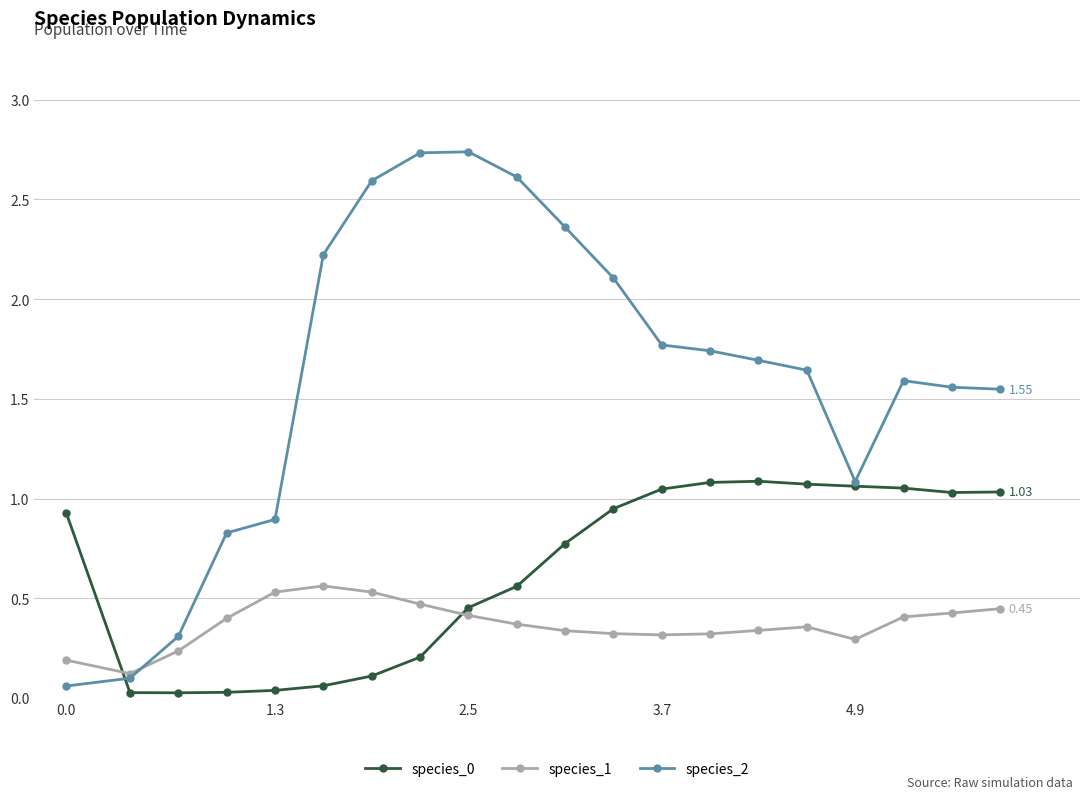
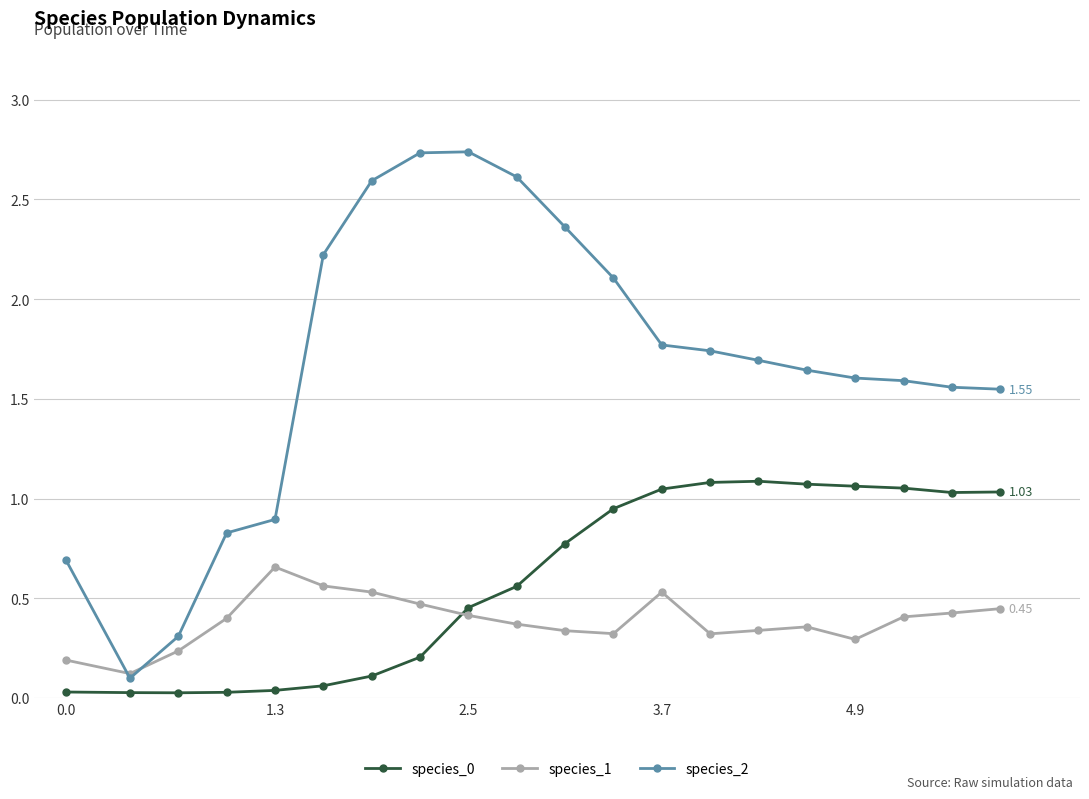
  {
    "species_0": {
-     "0.0": 0.93,
+     "0.0": 0.03,
      "1.3": 0.04,
      "2.5": 0.45,
      "3.7": 1.05,
      "4.9": 1.06
    },
    "species_1": {
      "0.0": 0.19,
-     "1.3": 0.53,
+     "1.3": 0.66,
      "2.5": 0.41,
-     "3.7": 0.32,
+     "3.7": 0.53,
      "4.9": 0.29
    },
    "species_2": {
-     "0.0": 0.06,
+     "0.0": 0.69,
      "1.3": 0.90,
      "2.5": 2.74,
      "3.7": 1.77,
-     "4.9": 1.09
+     "4.9": 1.60
    }
  }
